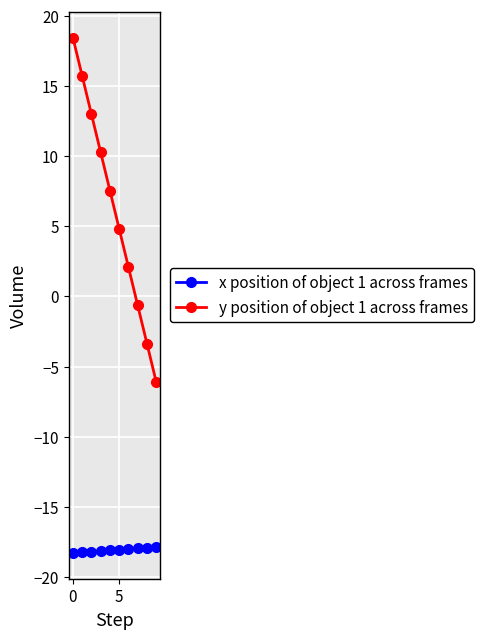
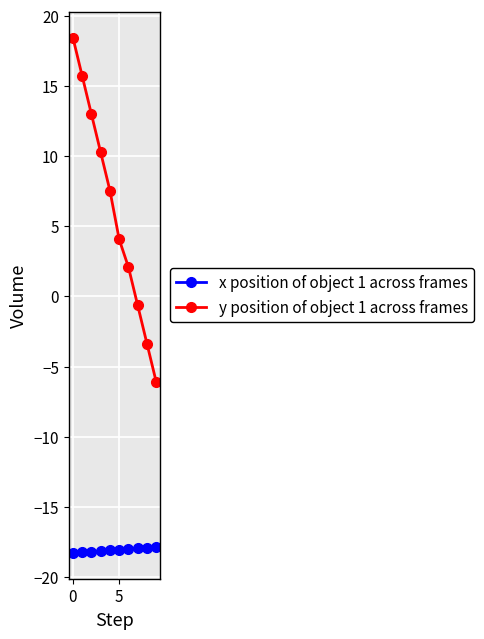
  {
    "x position of object 1 across frames": {
      "0": -18.3,
      "5": -18.1
    },
    "y position of object 1 across frames": {
      "0": 18.4,
-     "5": 4.8
+     "5": 4.1
    }
  }
